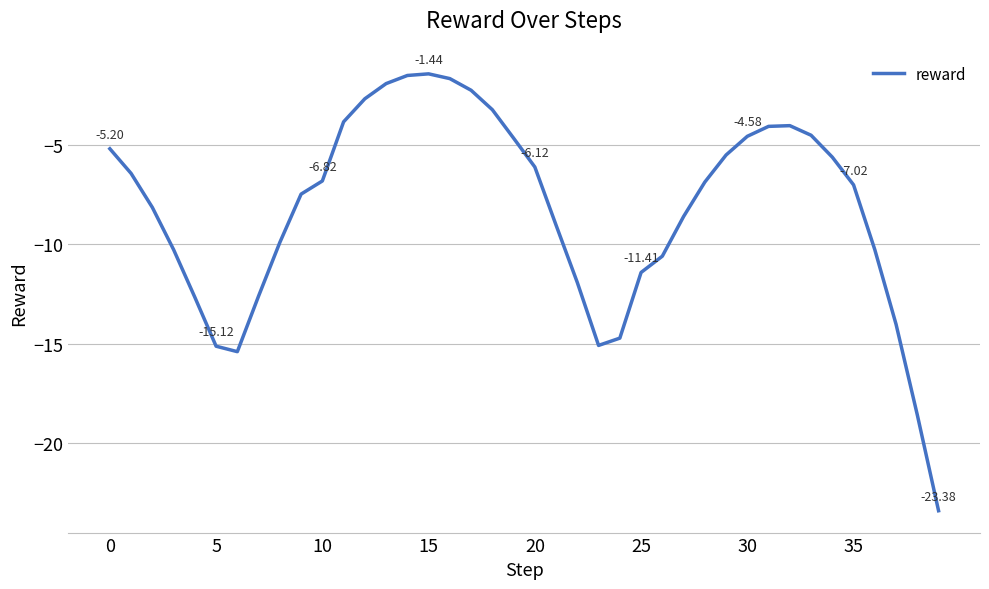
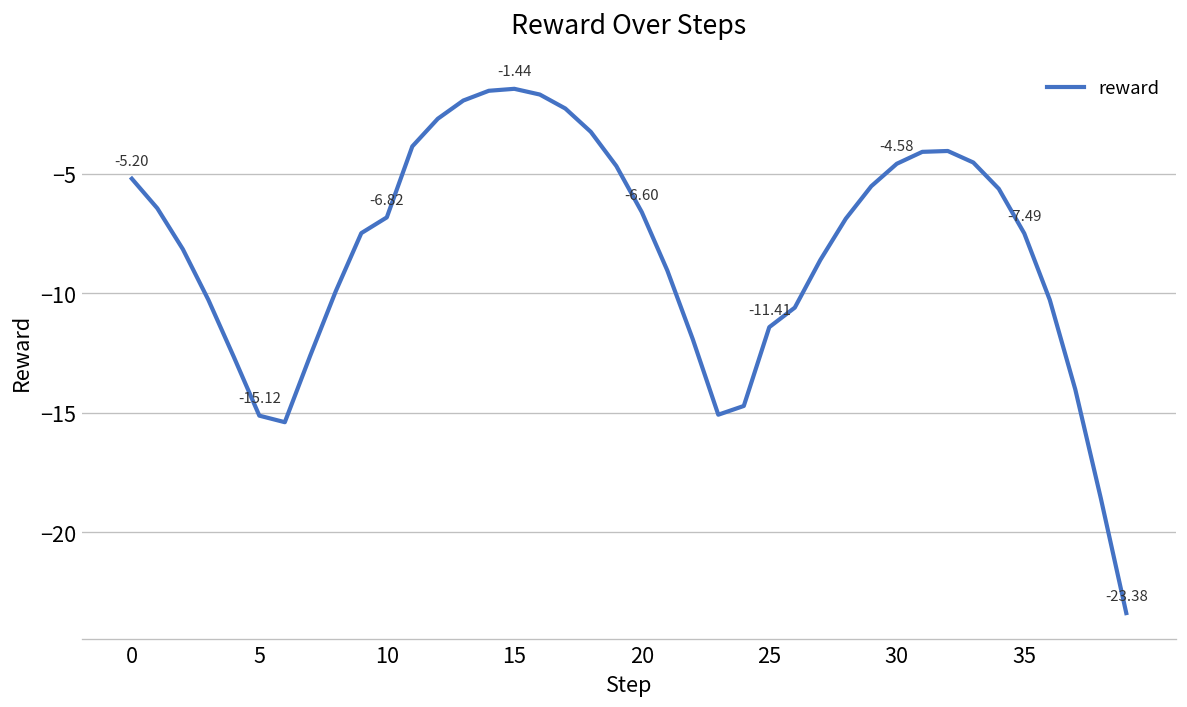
  {
    "0": -5.20,
    "5": -15.12,
    "10": -6.82,
    "15": -1.44,
-   "20": -6.12,
+   "20": -6.60,
    "25": -11.41,
    "30": -4.58,
-   "35": -7.02
+   "35": -7.49
  }
